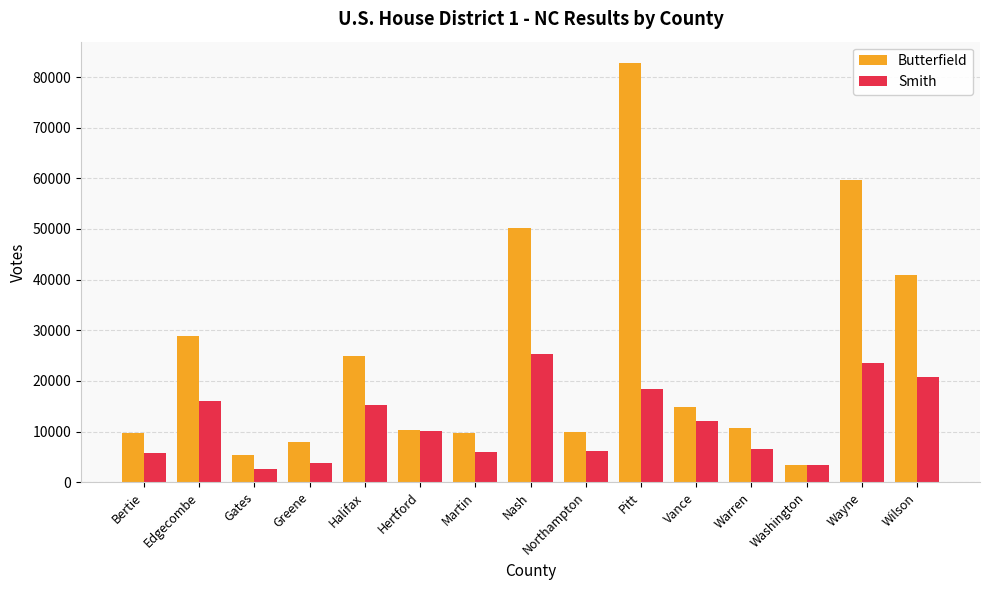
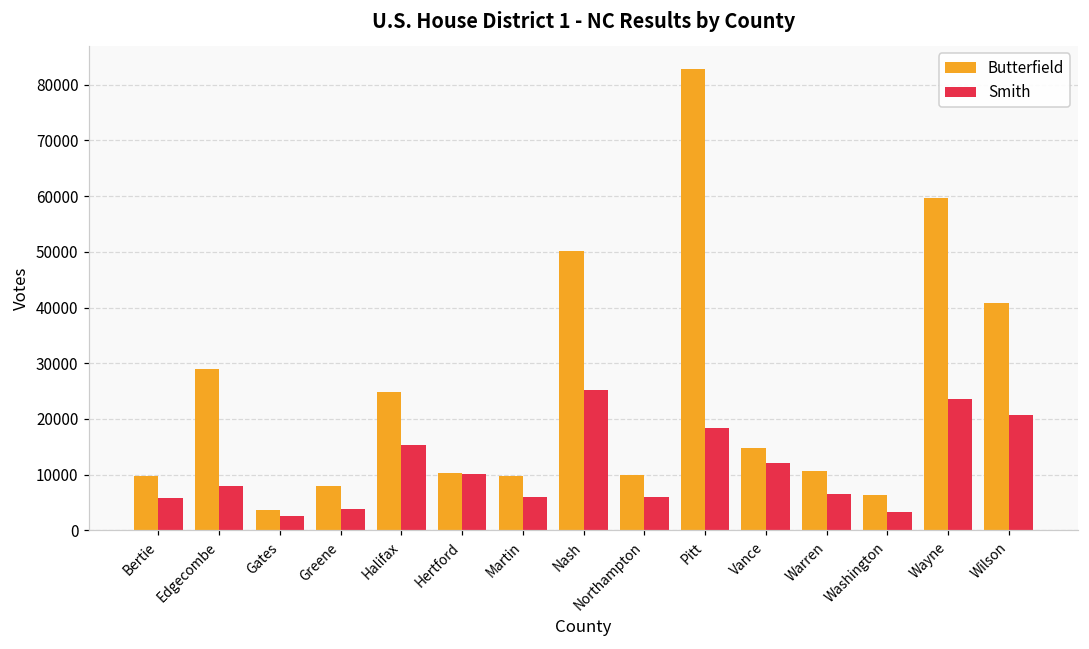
  {
    "Butterfield": {
      "Bertie": 10000,
      "Edgecombe": 29000,
-     "Gates": 5000,
+     "Gates": 4000,
      "Greene": 8000,
      "Halifax": 25000,
      "Hertford": 10000,
      "Martin": 10000,
      "Nash": 50000,
      "Northampton": 10000,
      "Pitt": 83000,
      "Vance": 15000,
      "Warren": 11000,
-     "Washington": 3000,
+     "Washington": 6000,
      "Wayne": 60000,
      "Wilson": 41000
    },
    "Smith": {
      "Bertie": 6000,
-     "Edgecombe": 16000,
+     "Edgecombe": 8000,
      "Gates": 3000,
      "Greene": 4000,
      "Halifax": 15000,
      "Hertford": 10000,
      "Martin": 6000,
      "Nash": 25000,
      "Northampton": 6000,
      "Pitt": 18000,
      "Vance": 12000,
      "Warren": 6000,
      "Washington": 3000,
      "Wayne": 24000,
      "Wilson": 21000
    }
  }
